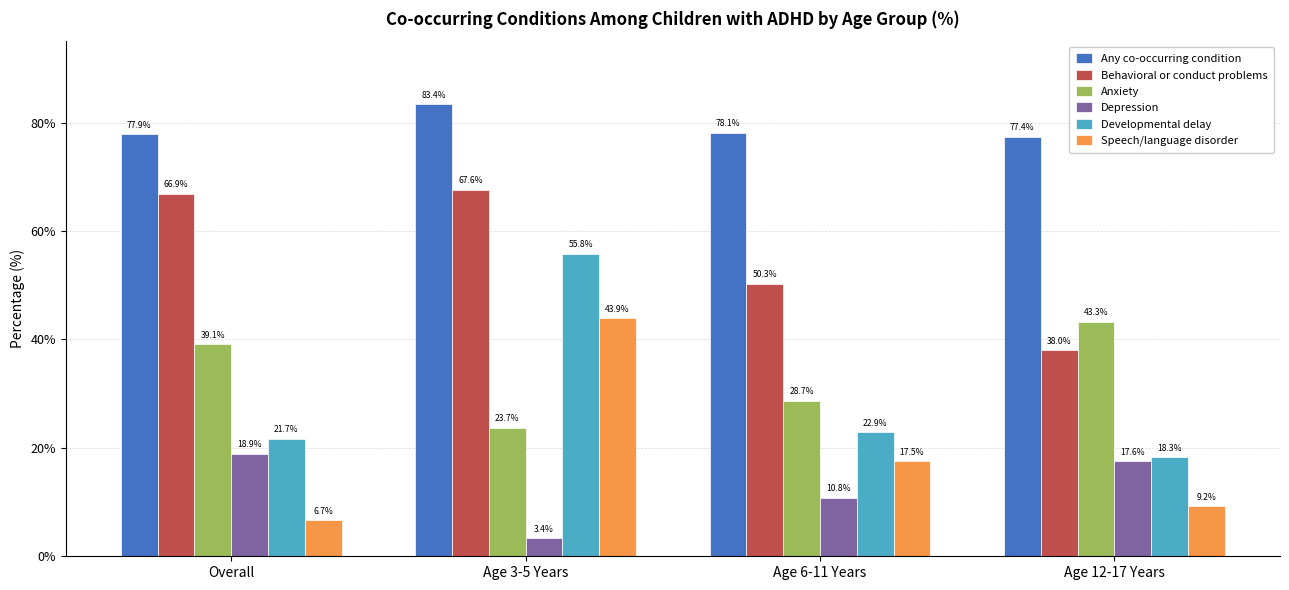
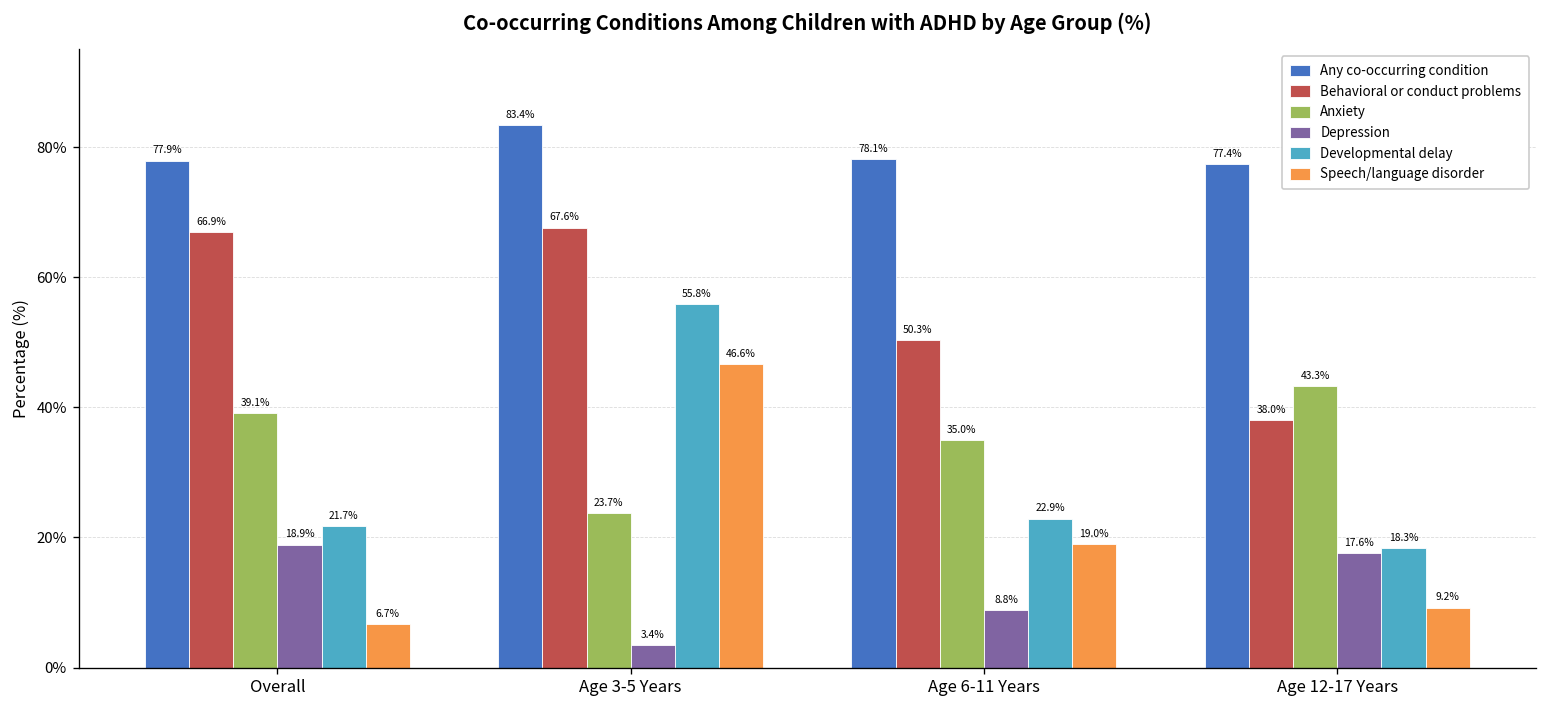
  {
    "Behavioral or conduct problems": {
      "Overall": "66.9%",
      "Age 3-5 Years": "67.6%",
      "Age 6-11 Years": "50.3%",
      "Age 12-17 Years": "38.0%"
    },
    "Anxiety": {
      "Overall": "39.1%",
      "Age 3-5 Years": "23.7%",
-     "Age 6-11 Years": "28.7%",
+     "Age 6-11 Years": "35.0%",
      "Age 12-17 Years": "43.3%"
    },
    "Depression": {
      "Overall": "18.9%",
      "Age 3-5 Years": "3.4%",
-     "Age 6-11 Years": "10.8%",
+     "Age 6-11 Years": "8.8%",
      "Age 12-17 Years": "17.6%"
    },
    "Speech/language disorder": {
      "Overall": "6.7%",
-     "Age 3-5 Years": "43.9%",
-     "Age 6-11 Years": "17.5%",
+     "Age 3-5 Years": "46.6%",
+     "Age 6-11 Years": "19.0%",
      "Age 12-17 Years": "9.2%"
    }
  }
